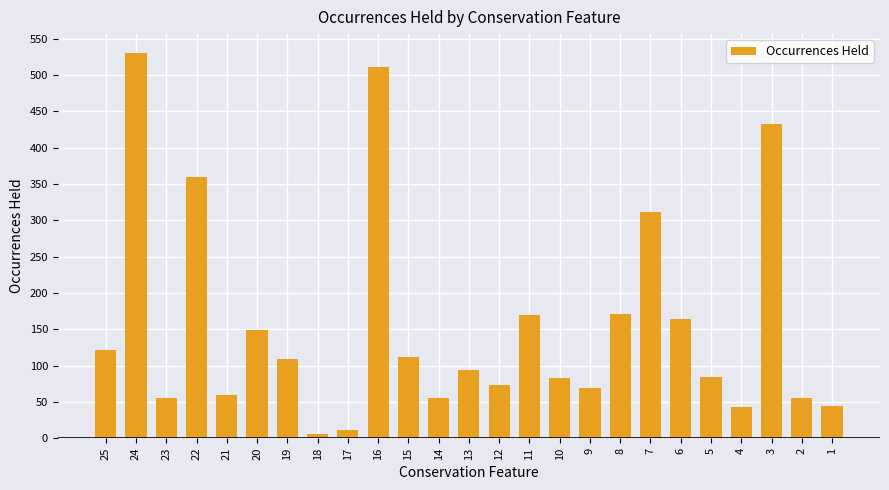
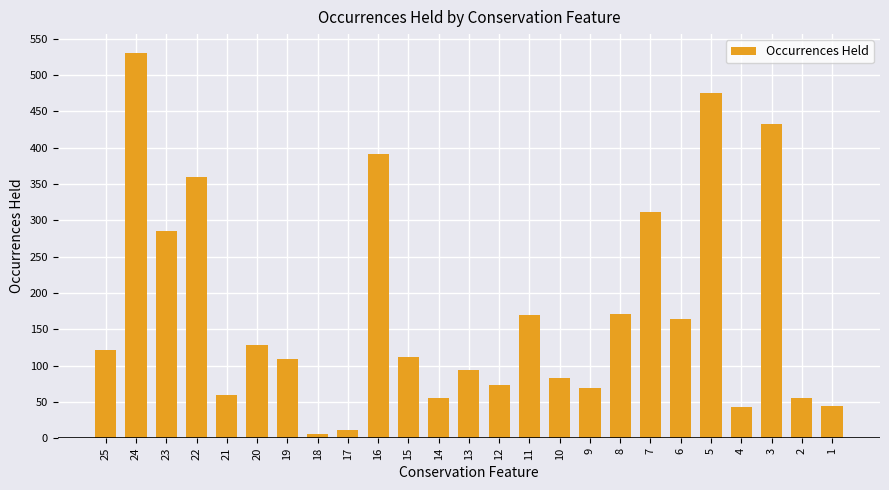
  {
    "25": 120,
    "24": 530,
-   "23": 60,
+   "23": 290,
    "22": 360,
    "21": 60,
-   "20": 150,
+   "20": 130,
    "19": 110,
    "18": 10,
    "17": 10,
-   "16": 510,
+   "16": 390,
    "15": 110,
    "14": 60,
    "13": 90,
    "12": 70,
    "11": 170,
    "10": 80,
    "9": 70,
    "8": 170,
    "7": 310,
    "6": 160,
-   "5": 80,
+   "5": 480,
    "4": 40,
    "3": 430,
    "2": 60,
    "1": 50
  }
